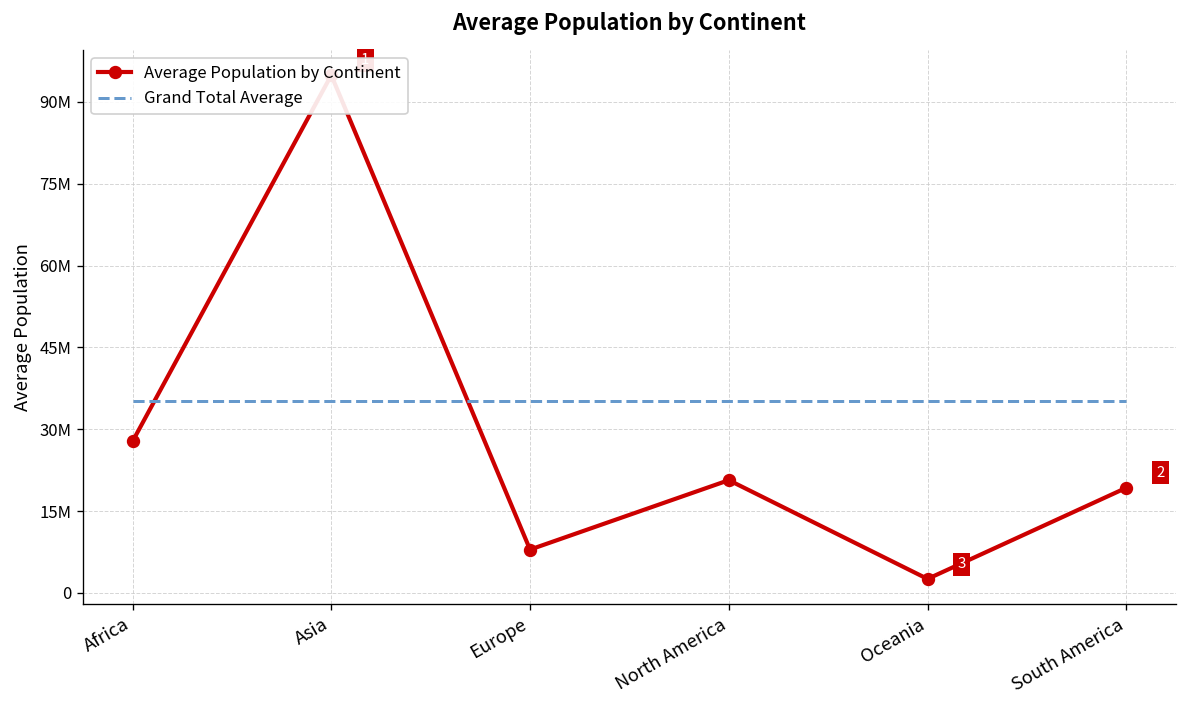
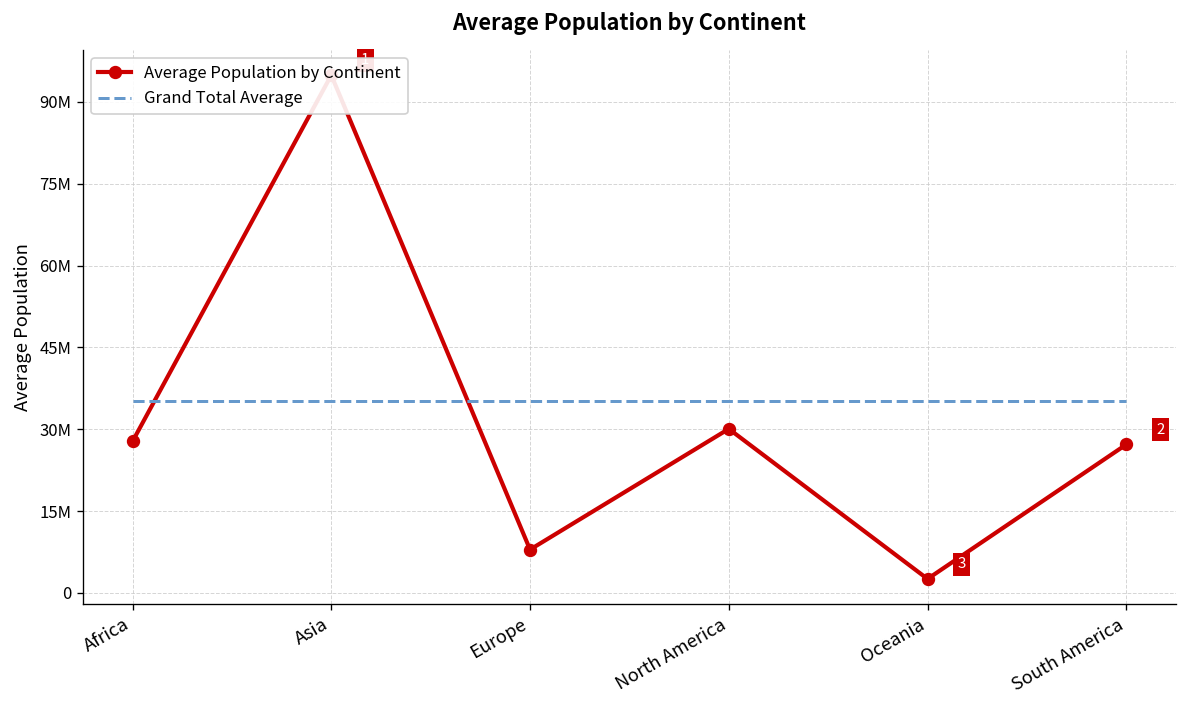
  {
    "Average Population by Continent": {
      "Africa": 28000000,
      "Europe": 8000000,
-     "North America": 21000000,
+     "North America": 30000000,
      "Oceania": 3000000,
-     "South America": 19000000
+     "South America": 27000000
    },
    "Grand Total Average": {
      "Africa": 35000000,
      "Asia": 35000000,
      "Europe": 35000000,
      "North America": 35000000,
      "Oceania": 35000000,
      "South America": 35000000
    }
  }
